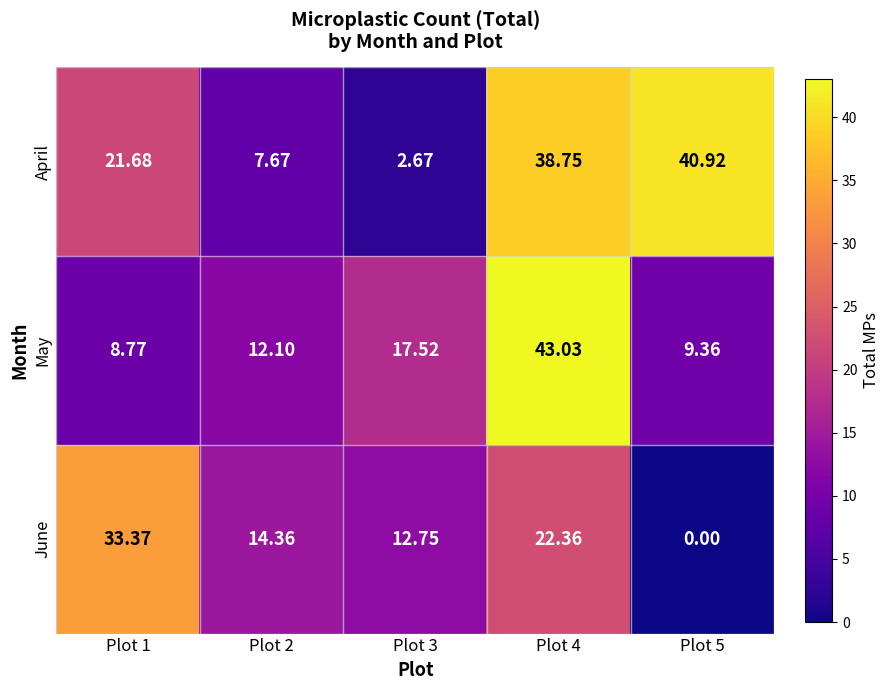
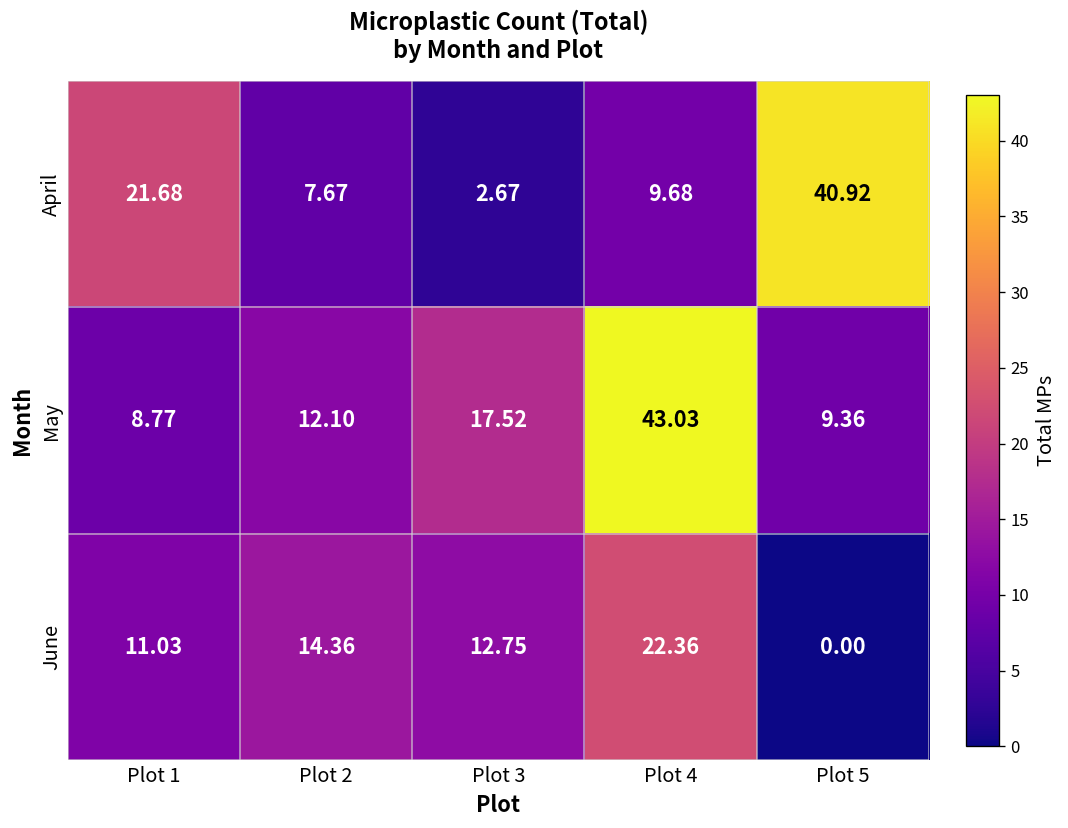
  {
    "April": {
      "Plot 1": 21.68,
      "Plot 2": 7.67,
      "Plot 3": 2.67,
-     "Plot 4": 38.75,
+     "Plot 4": 9.68,
      "Plot 5": 40.92
    },
    "May": {
      "Plot 1": 8.77,
      "Plot 2": 12.10,
      "Plot 3": 17.52,
      "Plot 4": 43.03,
      "Plot 5": 9.36
    },
    "June": {
-     "Plot 1": 33.37,
+     "Plot 1": 11.03,
      "Plot 2": 14.36,
      "Plot 3": 12.75,
      "Plot 4": 22.36,
      "Plot 5": 0.00
    }
  }
